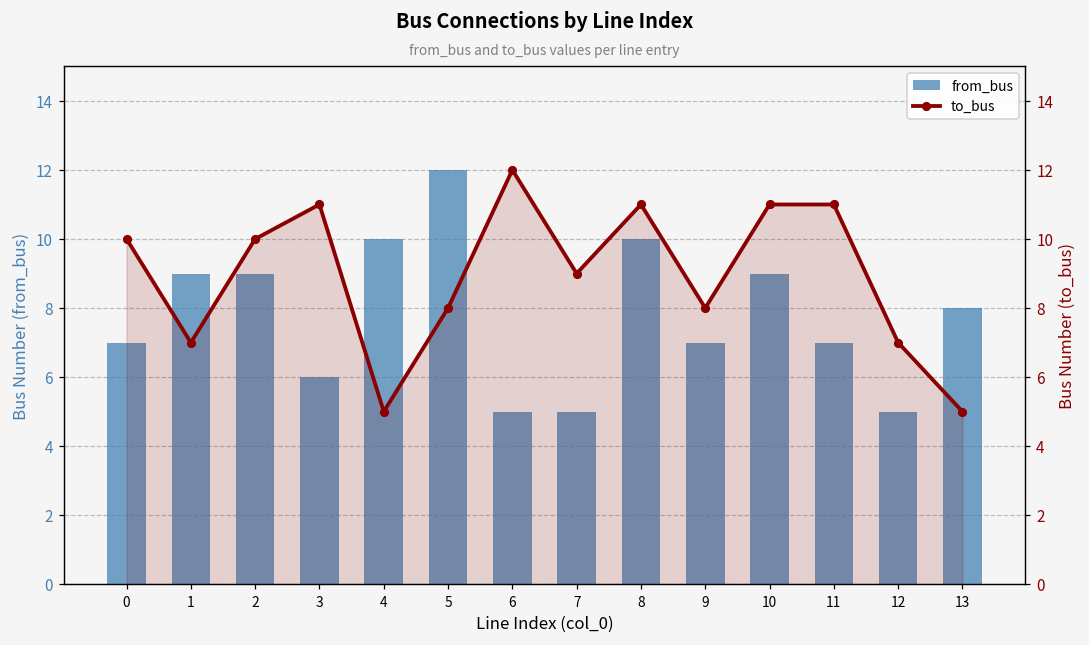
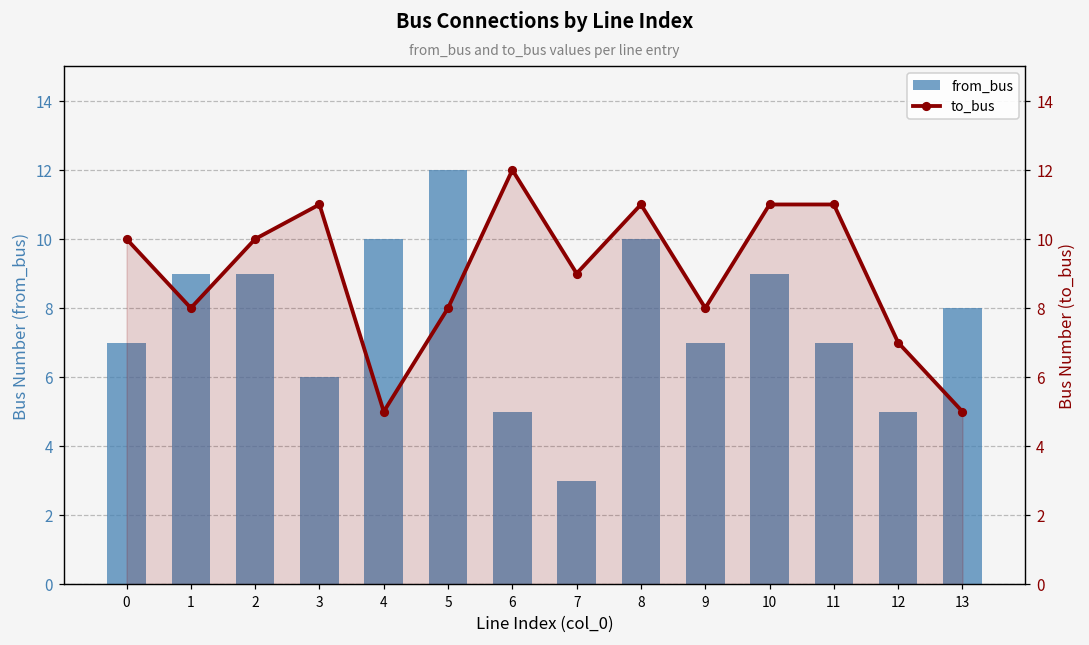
  {
    "from_bus": {
      "0": 7,
      "1": 9,
      "2": 9,
      "3": 6,
      "4": 10,
      "5": 12,
      "6": 5,
-     "7": 5,
+     "7": 3,
      "8": 10,
      "9": 7,
      "10": 9,
      "11": 7,
      "12": 5,
      "13": 8
    },
    "to_bus": {
      "0": 10,
-     "1": 7,
+     "1": 8,
      "2": 10,
      "3": 11,
      "4": 5,
      "5": 8,
      "6": 12,
      "7": 9,
      "8": 11,
      "9": 8,
      "10": 11,
      "11": 11,
      "12": 7,
      "13": 5
    }
  }
